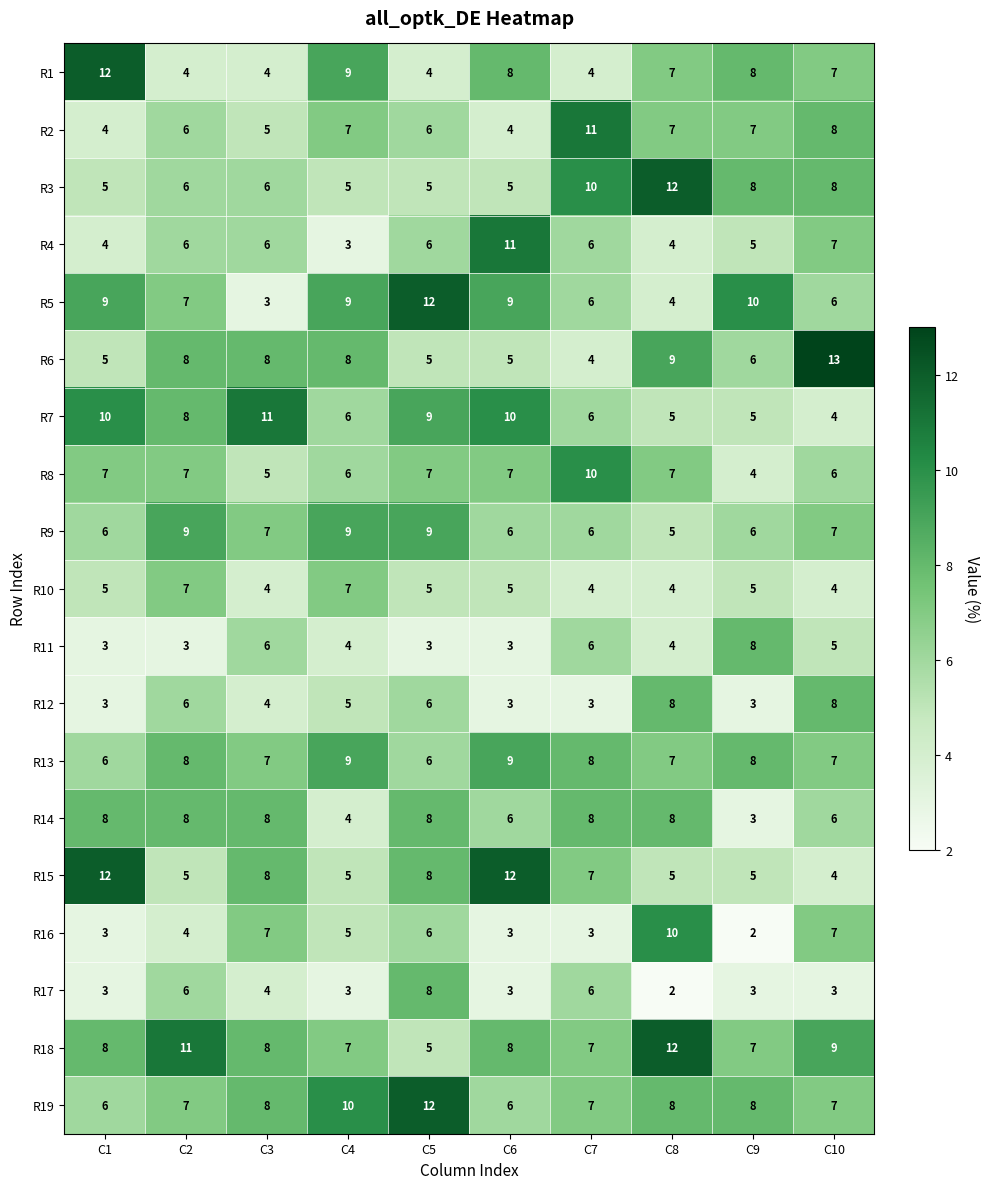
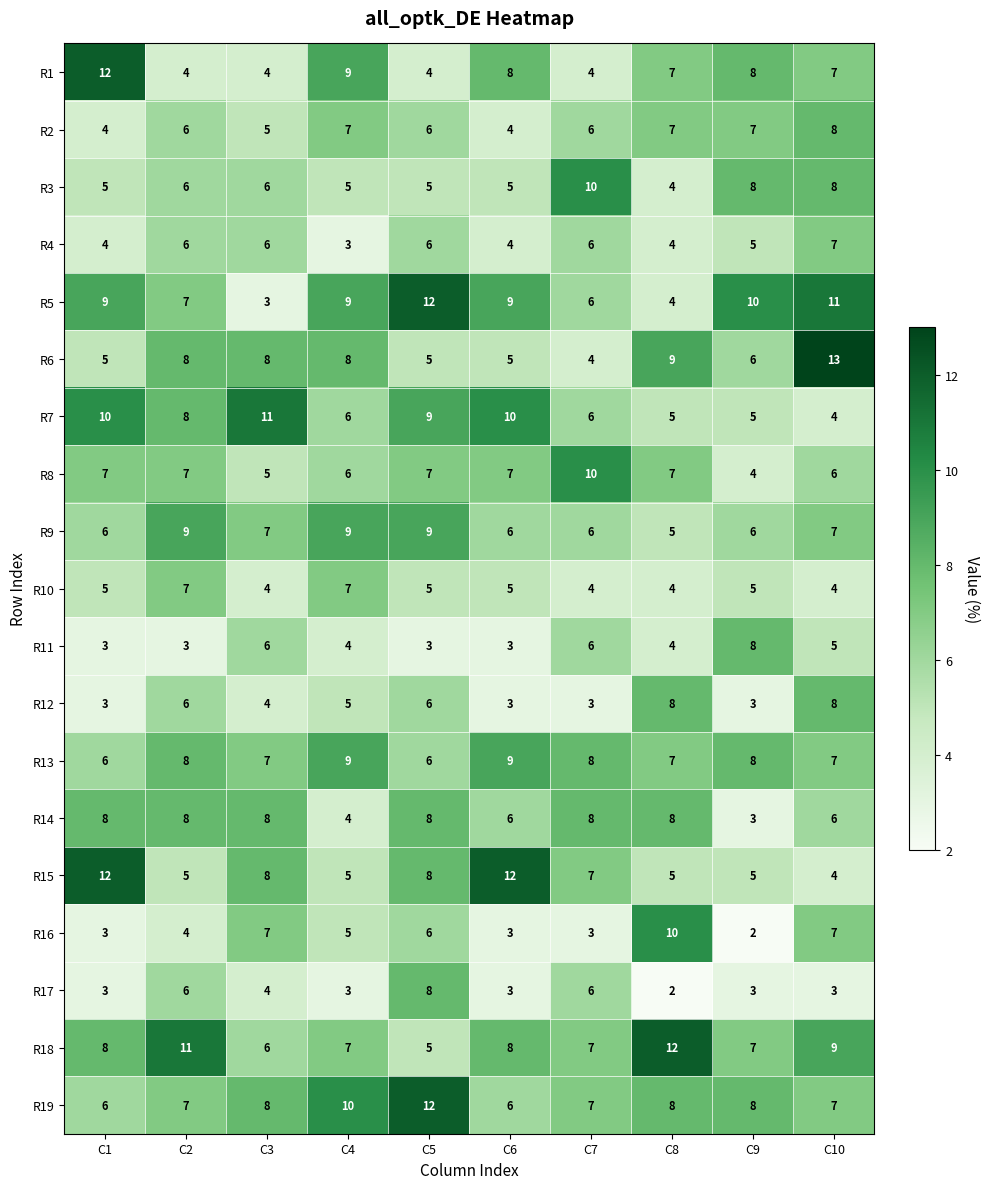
  {
    "R1": {
      "C1": 12,
      "C2": 4,
      "C3": 4,
      "C4": 9,
      "C5": 4,
      "C6": 8,
      "C7": 4,
      "C8": 7,
      "C9": 8,
      "C10": 7
    },
    "R2": {
      "C1": 4,
      "C2": 6,
      "C3": 5,
      "C4": 7,
      "C5": 6,
      "C6": 4,
-     "C7": 11,
+     "C7": 6,
      "C8": 7,
      "C9": 7,
      "C10": 8
    },
    "R3": {
      "C1": 5,
      "C2": 6,
      "C3": 6,
      "C4": 5,
      "C5": 5,
      "C6": 5,
      "C7": 10,
-     "C8": 12,
+     "C8": 4,
      "C9": 8,
      "C10": 8
    },
    "R4": {
      "C1": 4,
      "C2": 6,
      "C3": 6,
      "C4": 3,
      "C5": 6,
-     "C6": 11,
+     "C6": 4,
      "C7": 6,
      "C8": 4,
      "C9": 5,
      "C10": 7
    },
    "R5": {
      "C1": 9,
      "C2": 7,
      "C3": 3,
      "C4": 9,
      "C5": 12,
      "C6": 9,
      "C7": 6,
      "C8": 4,
      "C9": 10,
-     "C10": 6
+     "C10": 11
    },
    "R6": {
      "C1": 5,
      "C2": 8,
      "C3": 8,
      "C4": 8,
      "C5": 5,
      "C6": 5,
      "C7": 4,
      "C8": 9,
      "C9": 6,
      "C10": 13
    },
    "R7": {
      "C1": 10,
      "C2": 8,
      "C3": 11,
      "C4": 6,
      "C5": 9,
      "C6": 10,
      "C7": 6,
      "C8": 5,
      "C9": 5,
      "C10": 4
    },
    "R8": {
      "C1": 7,
      "C2": 7,
      "C3": 5,
      "C4": 6,
      "C5": 7,
      "C6": 7,
      "C7": 10,
      "C8": 7,
      "C9": 4,
      "C10": 6
    },
    "R9": {
      "C1": 6,
      "C2": 9,
      "C3": 7,
      "C4": 9,
      "C5": 9,
      "C6": 6,
      "C7": 6,
      "C8": 5,
      "C9": 6,
      "C10": 7
    },
    "R10": {
      "C1": 5,
      "C2": 7,
      "C3": 4,
      "C4": 7,
      "C5": 5,
      "C6": 5,
      "C7": 4,
      "C8": 4,
      "C9": 5,
      "C10": 4
    },
    "R11": {
      "C1": 3,
      "C2": 3,
      "C3": 6,
      "C4": 4,
      "C5": 3,
      "C6": 3,
      "C7": 6,
      "C8": 4,
      "C9": 8,
      "C10": 5
    },
    "R12": {
      "C1": 3,
      "C2": 6,
      "C3": 4,
      "C4": 5,
      "C5": 6,
      "C6": 3,
      "C7": 3,
      "C8": 8,
      "C9": 3,
      "C10": 8
    },
    "R13": {
      "C1": 6,
      "C2": 8,
      "C3": 7,
      "C4": 9,
      "C5": 6,
      "C6": 9,
      "C7": 8,
      "C8": 7,
      "C9": 8,
      "C10": 7
    },
    "R14": {
      "C1": 8,
      "C2": 8,
      "C3": 8,
      "C4": 4,
      "C5": 8,
      "C6": 6,
      "C7": 8,
      "C8": 8,
      "C9": 3,
      "C10": 6
    },
    "R15": {
      "C1": 12,
      "C2": 5,
      "C3": 8,
      "C4": 5,
      "C5": 8,
      "C6": 12,
      "C7": 7,
      "C8": 5,
      "C9": 5,
      "C10": 4
    },
    "R16": {
      "C1": 3,
      "C2": 4,
      "C3": 7,
      "C4": 5,
      "C5": 6,
      "C6": 3,
      "C7": 3,
      "C8": 10,
      "C9": 2,
      "C10": 7
    },
    "R17": {
      "C1": 3,
      "C2": 6,
      "C3": 4,
      "C4": 3,
      "C5": 8,
      "C6": 3,
      "C7": 6,
      "C8": 2,
      "C9": 3,
      "C10": 3
    },
    "R18": {
      "C1": 8,
      "C2": 11,
-     "C3": 8,
+     "C3": 6,
      "C4": 7,
      "C5": 5,
      "C6": 8,
      "C7": 7,
      "C8": 12,
      "C9": 7,
      "C10": 9
    },
    "R19": {
      "C1": 6,
      "C2": 7,
      "C3": 8,
      "C4": 10,
      "C5": 12,
      "C6": 6,
      "C7": 7,
      "C8": 8,
      "C9": 8,
      "C10": 7
    }
  }
